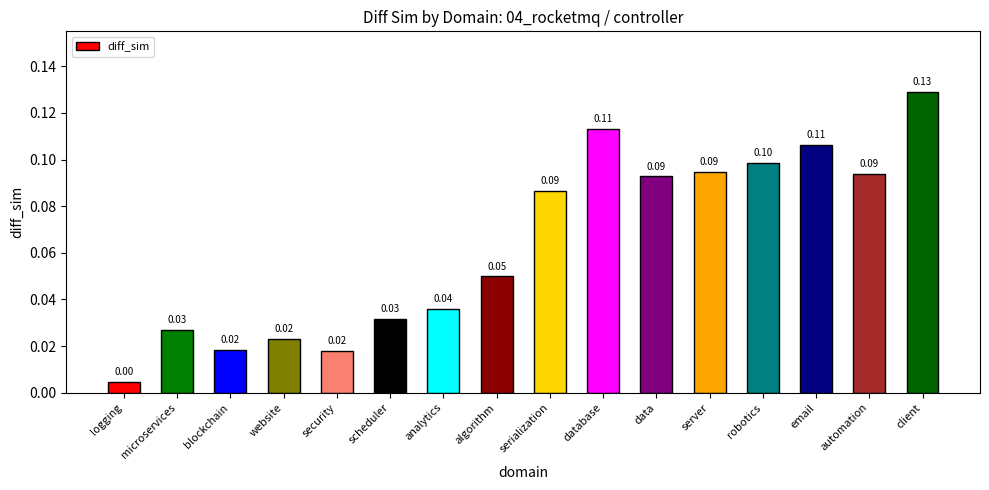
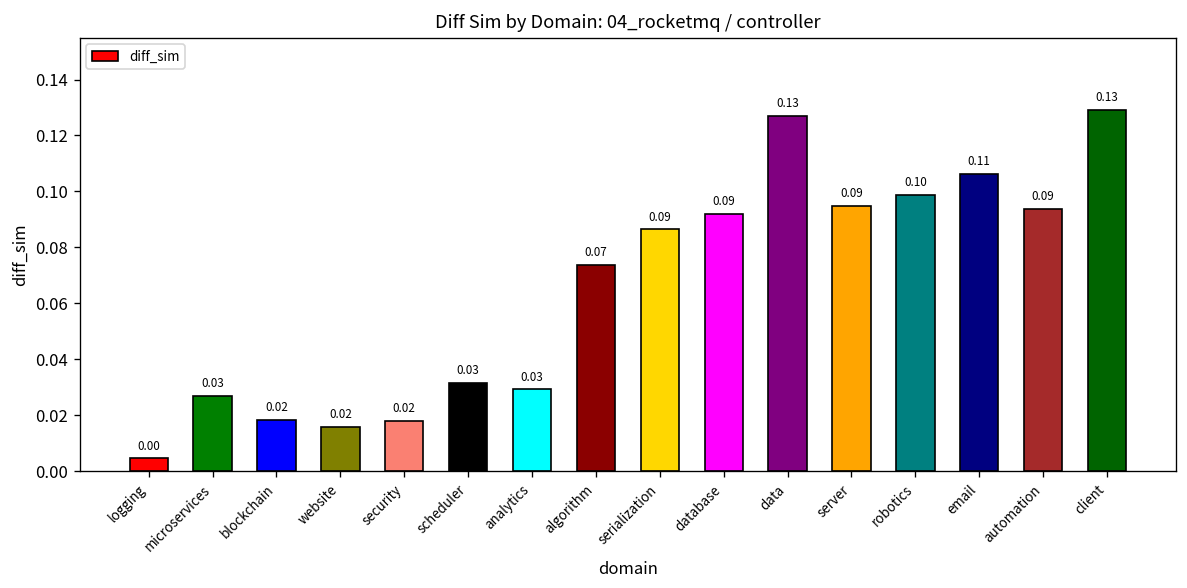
  {
    "logging": 0.00,
    "microservices": 0.03,
    "blockchain": 0.02,
-   "website": 0.023,
+   "website": 0.016,
    "security": 0.02,
    "scheduler": 0.03,
-   "analytics": 0.04,
-   "algorithm": 0.05,
+   "analytics": 0.03,
+   "algorithm": 0.07,
    "serialization": 0.09,
-   "database": 0.11,
-   "data": 0.09,
+   "database": 0.09,
+   "data": 0.13,
    "server": 0.09,
    "robotics": 0.10,
    "email": 0.11,
    "automation": 0.09,
    "client": 0.13
  }
